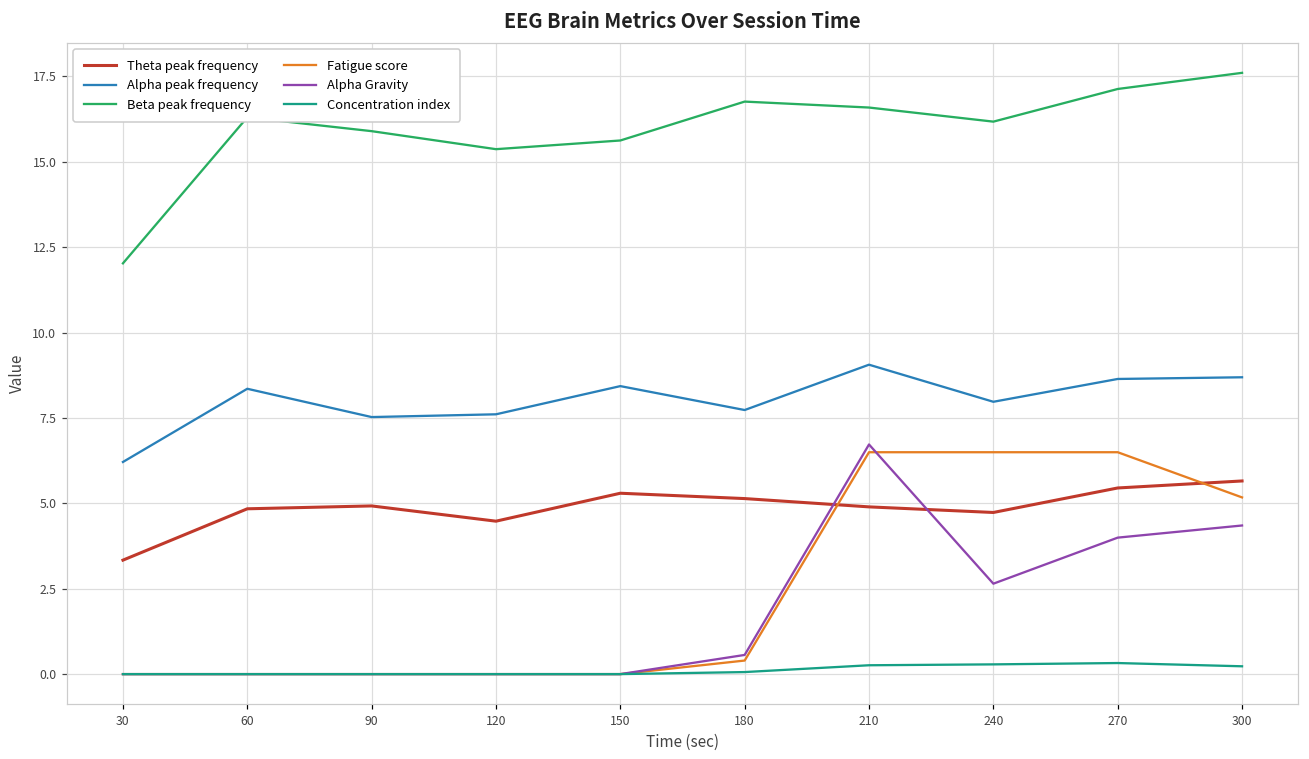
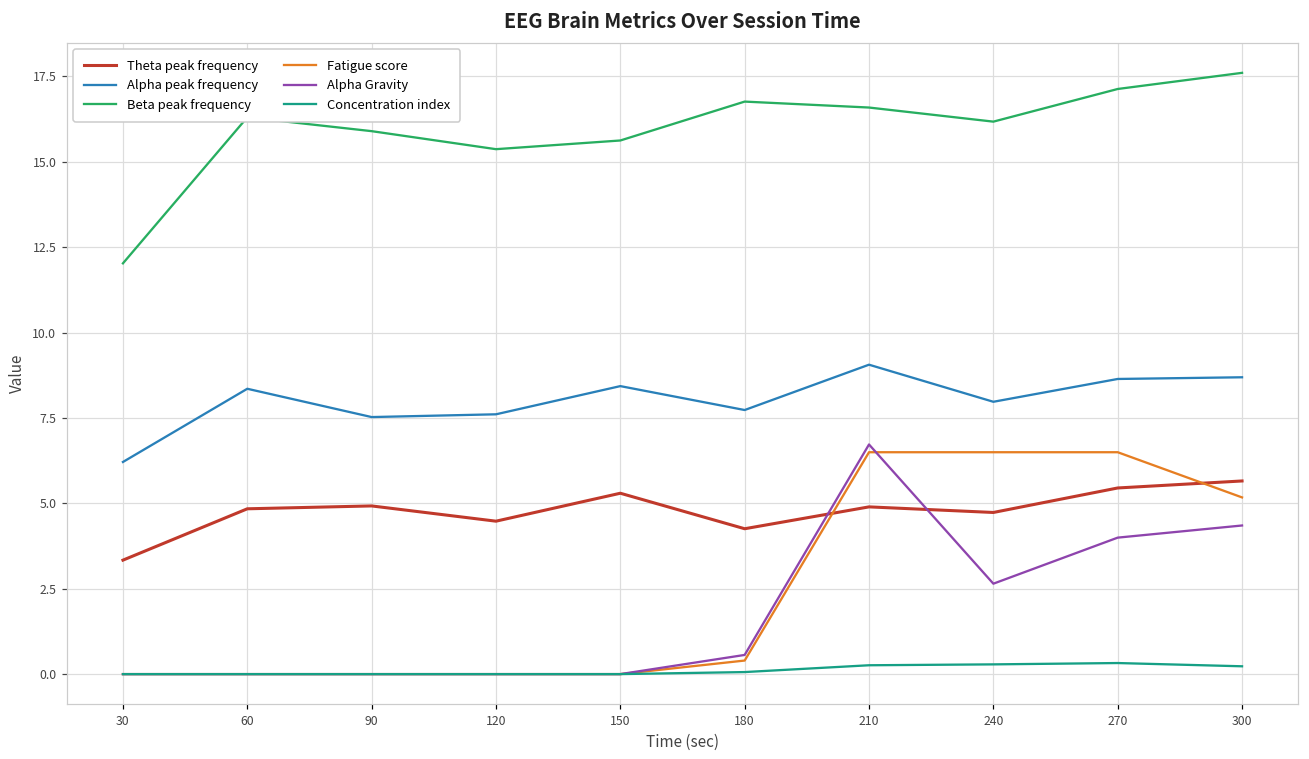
  {
    "Theta peak frequency": {
      "30": 3.3,
      "60": 4.8,
      "90": 4.9,
      "120": 4.5,
      "150": 5.3,
-     "180": 5.1,
+     "180": 4.3,
      "210": 4.9,
      "240": 4.7,
      "270": 5.4,
      "300": 5.7
    },
    "Alpha peak frequency": {
      "30": 6.2,
      "60": 8.4,
      "90": 7.5,
      "120": 7.6,
      "150": 8.4,
      "180": 7.7,
      "210": 9.1,
      "240": 8.0,
      "270": 8.6,
      "300": 8.7
    },
    "Fatigue score": {
      "180": 0.4,
      "210": 6.5,
      "240": 6.5,
      "270": 6.5,
      "300": 5.2
    },
    "Alpha Gravity": {
      "180": 0.6,
      "210": 6.7,
      "240": 2.6,
      "270": 4.0,
      "300": 4.4
    }
  }
